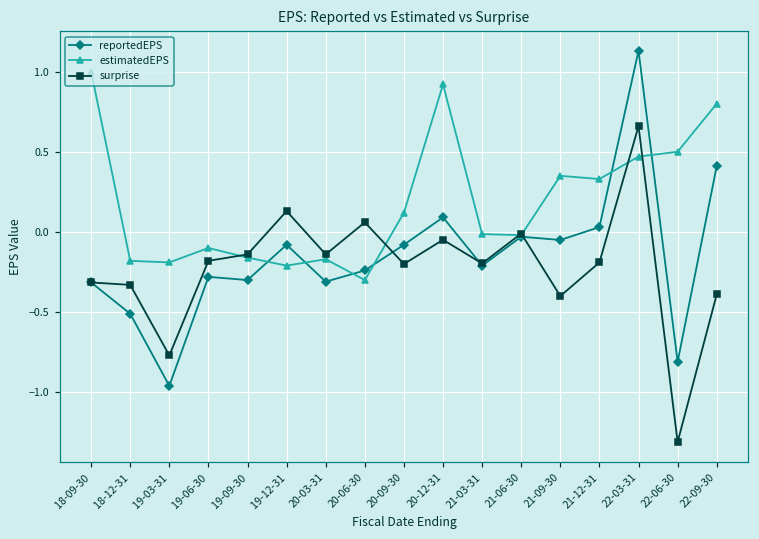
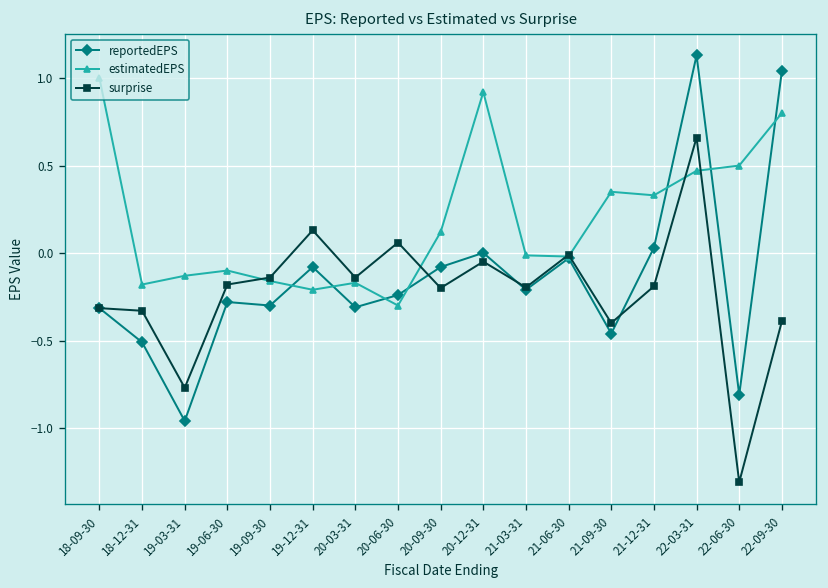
  {
    "reportedEPS": {
      "18-12-31": -0.51,
      "19-03-31": -0.96,
      "19-06-30": -0.28,
      "19-09-30": -0.30,
      "19-12-31": -0.08,
      "20-03-31": -0.31,
      "20-06-30": -0.24,
      "20-09-30": -0.08,
-     "20-12-31": 0.09,
-     "21-09-30": -0.05,
+     "20-12-31": 0.00,
+     "21-09-30": -0.46,
      "21-12-31": 0.03,
      "22-03-31": 1.13,
      "22-06-30": -0.81,
-     "22-09-30": 0.41
+     "22-09-30": 1.04
    },
    "estimatedEPS": {
      "18-12-31": -0.18,
-     "19-03-31": -0.19,
+     "19-03-31": -0.13,
      "19-06-30": -0.10,
      "19-09-30": -0.16,
      "19-12-31": -0.21,
      "20-03-31": -0.17,
      "20-06-30": -0.30,
      "20-09-30": 0.12,
      "20-12-31": 0.92,
      "21-03-31": -0.01,
      "21-09-30": 0.35,
      "21-12-31": 0.33,
      "22-03-31": 0.47,
      "22-06-30": 0.50,
      "22-09-30": 0.80
    },
    "surprise": {
      "18-12-31": -0.33,
      "19-03-31": -0.77,
      "19-06-30": -0.18,
      "19-09-30": -0.14,
      "19-12-31": 0.13,
      "20-03-31": -0.14,
      "20-06-30": 0.06,
      "20-09-30": -0.20,
      "20-12-31": -0.05,
      "21-09-30": -0.40,
      "21-12-31": -0.19,
      "22-03-31": 0.66,
      "22-06-30": -1.31,
      "22-09-30": -0.39
    }
  }
